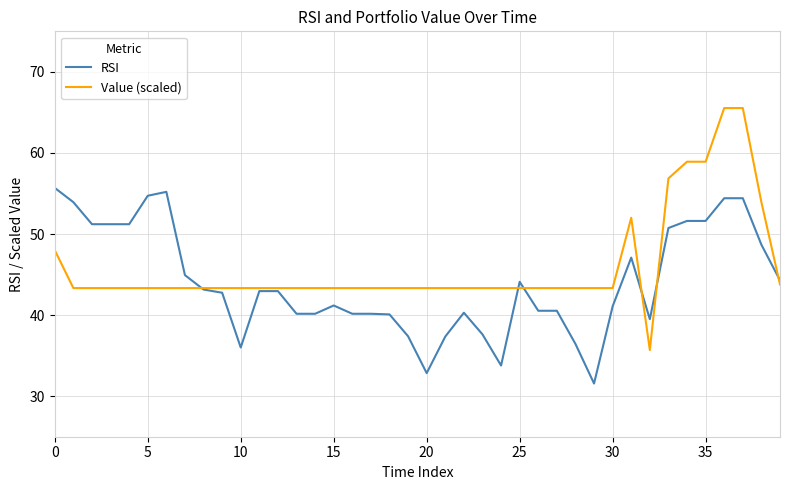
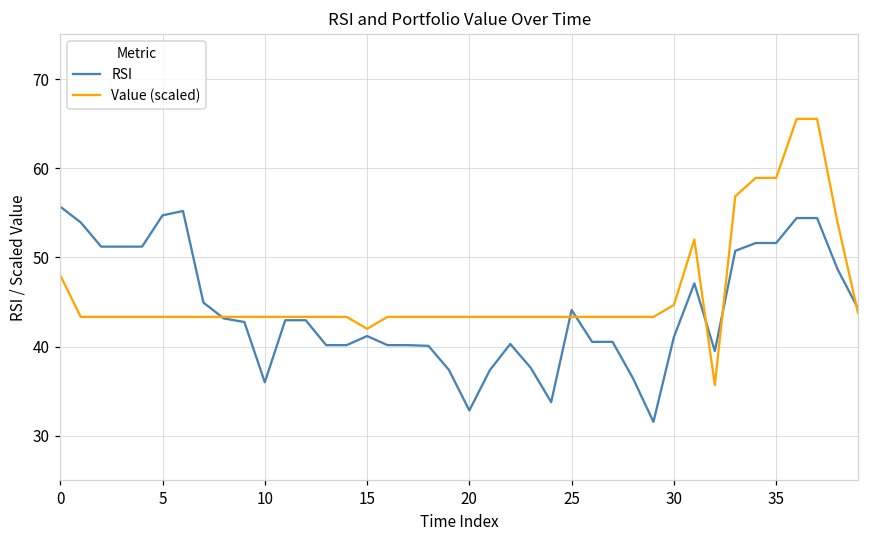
  {
    "RSI": {
      "0": 56,
      "5": 55,
      "10": 36,
      "15": 41,
      "20": 33,
      "25": 44,
      "30": 41,
      "35": 52
    },
    "Value (scaled)": {
      "0": 48,
      "5": 43,
      "10": 43,
-     "15": 43,
+     "15": 42,
      "20": 43,
      "25": 43,
-     "30": 43,
+     "30": 45,
      "35": 59
    }
  }
